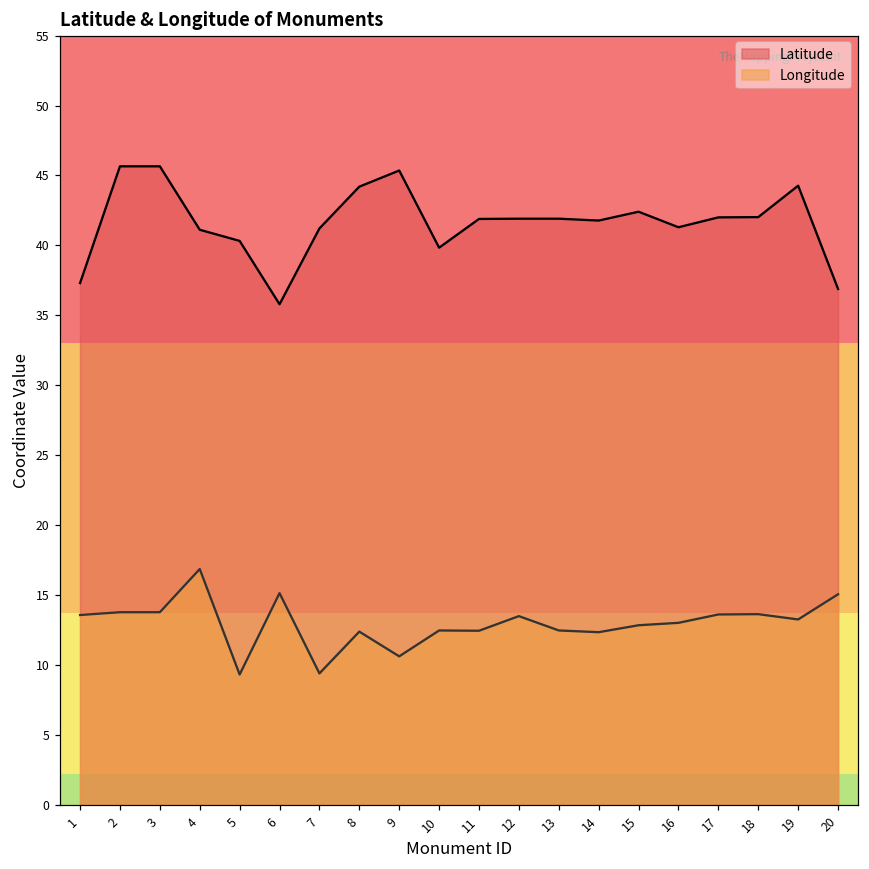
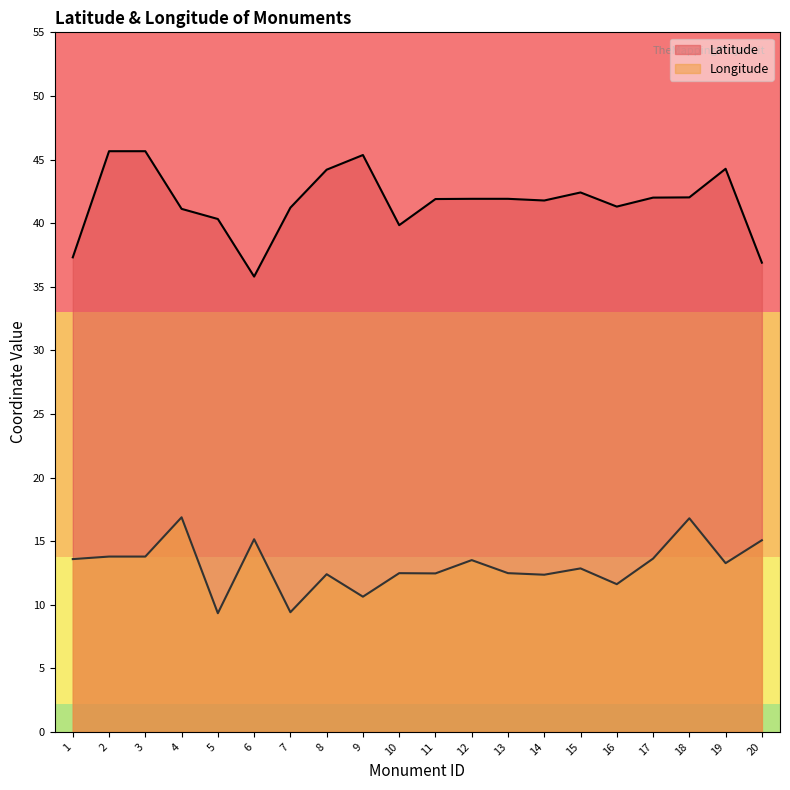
  {
    "Latitude": {
      "1": 37.3,
      "2": 45.7,
      "3": 45.7,
      "4": 41.1,
      "5": 40.3,
      "6": 35.8,
      "7": 41.2,
      "8": 44.2,
      "9": 45.4,
      "10": 39.8,
      "11": 41.9,
      "12": 41.9,
      "13": 41.9,
      "14": 41.8,
      "15": 42.4,
      "16": 41.3,
      "17": 42.0,
      "18": 42.0,
      "19": 44.3,
      "20": 36.9
    },
    "Longitude": {
      "1": 13.6,
      "2": 13.8,
      "3": 13.8,
      "4": 16.9,
      "5": 9.3,
      "6": 15.1,
      "7": 9.4,
      "8": 12.4,
      "9": 10.6,
      "10": 12.5,
      "11": 12.5,
      "12": 13.5,
      "13": 12.5,
      "14": 12.4,
      "15": 12.9,
-     "16": 13.0,
+     "16": 11.6,
      "17": 13.6,
-     "18": 13.6,
+     "18": 16.8,
      "19": 13.3,
      "20": 15.1
    }
  }
